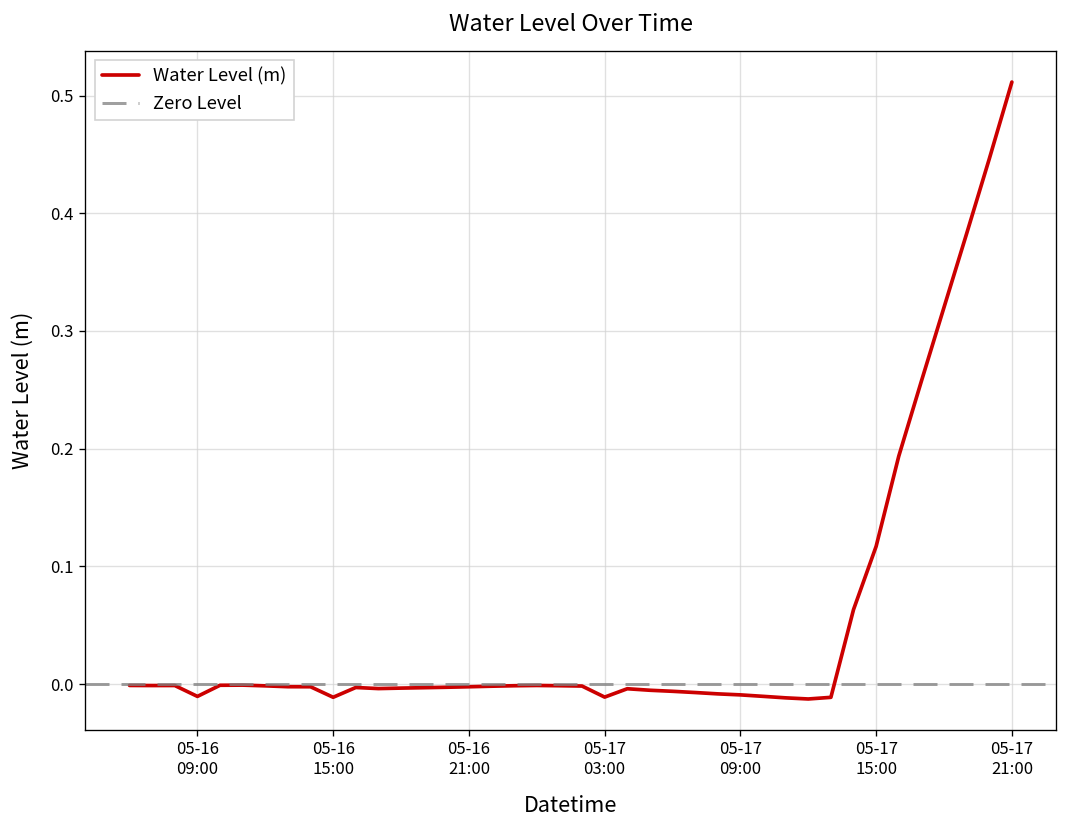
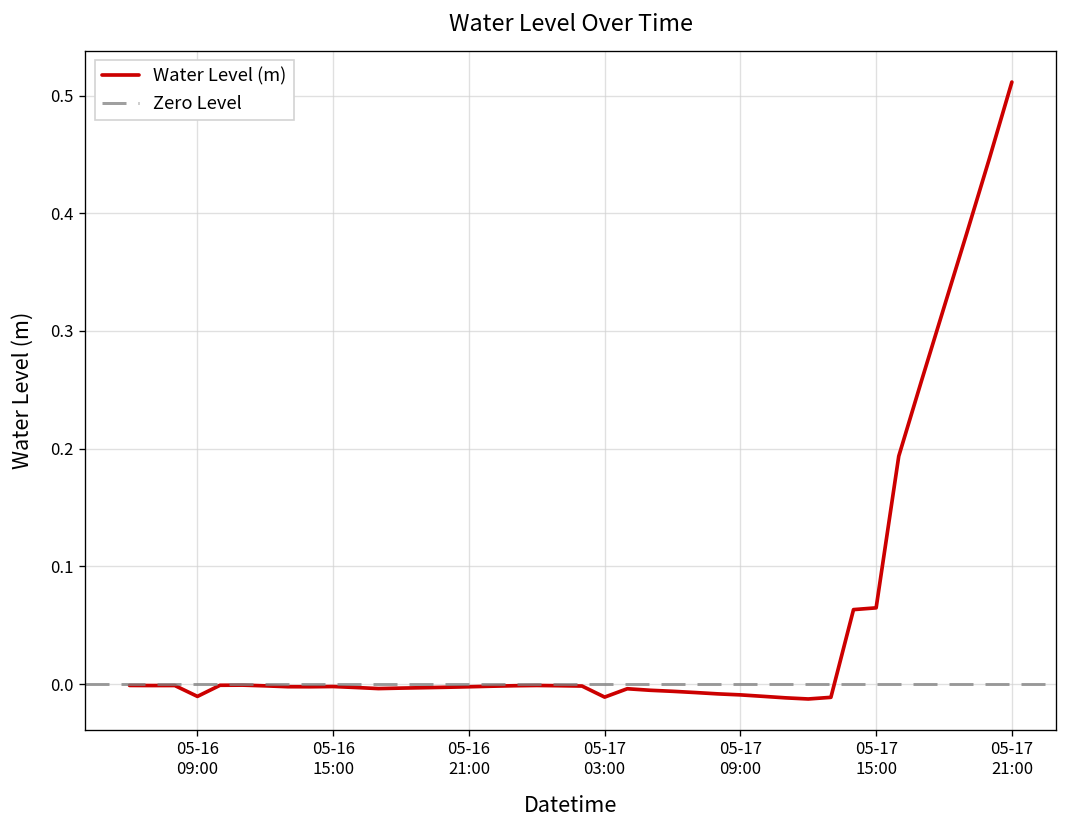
  {
    "05-16 09:00": -0.01,
-   "05-16 15:00": -0.01,
+   "05-16 15:00": 0.00,
    "05-16 21:00": 0.00,
    "05-17 03:00": -0.01,
    "05-17 09:00": -0.01,
-   "05-17 15:00": 0.12,
+   "05-17 15:00": 0.06,
    "05-17 21:00": 0.51
  }
